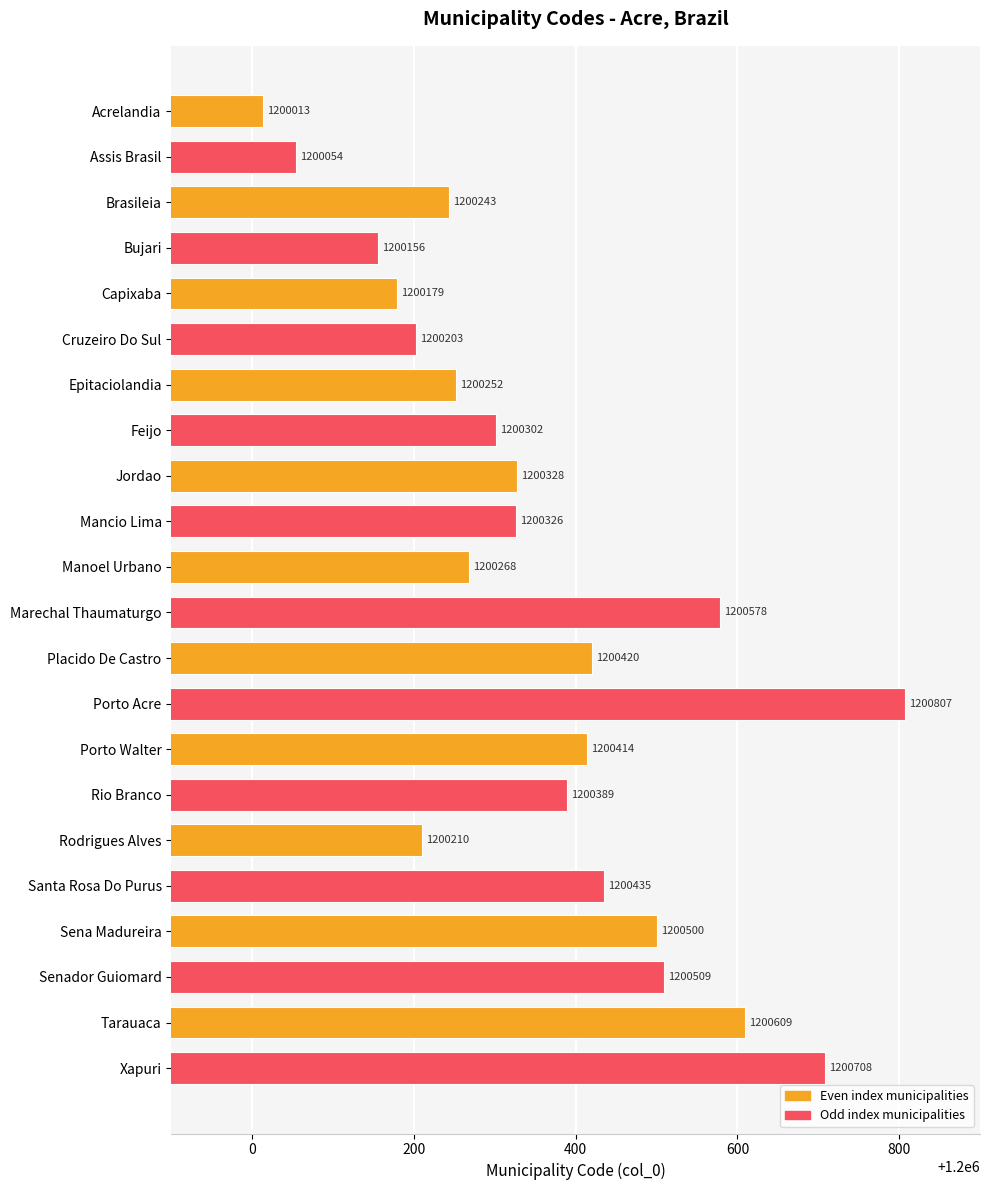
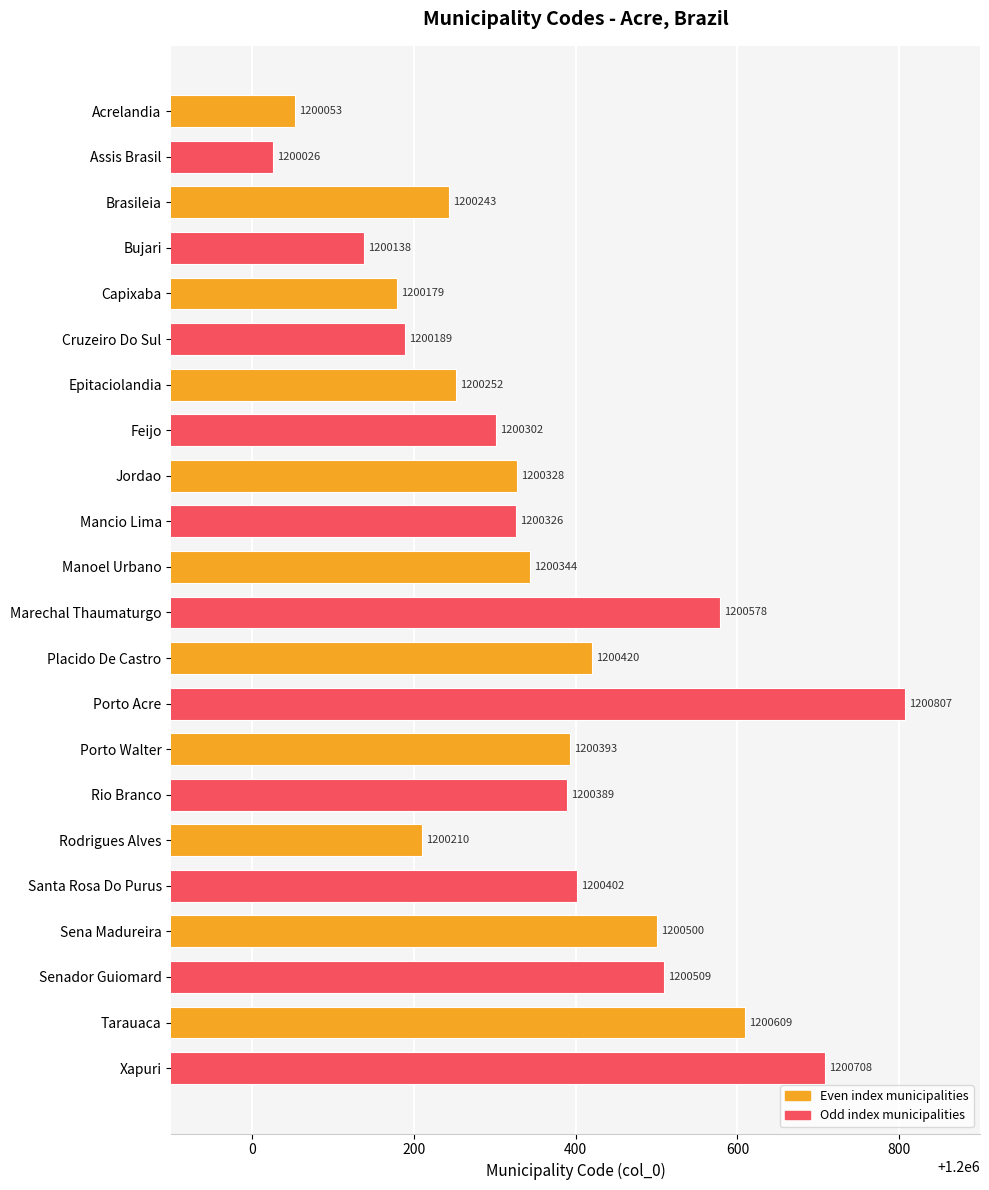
  {
-   "Acrelandia": 1200013,
-   "Assis Brasil": 1200054,
+   "Acrelandia": 1200053,
+   "Assis Brasil": 1200026,
    "Brasileia": 1200243,
-   "Bujari": 1200156,
+   "Bujari": 1200138,
    "Capixaba": 1200179,
-   "Cruzeiro Do Sul": 1200203,
+   "Cruzeiro Do Sul": 1200189,
    "Epitaciolandia": 1200252,
    "Feijo": 1200302,
    "Jordao": 1200328,
    "Mancio Lima": 1200326,
-   "Manoel Urbano": 1200268,
+   "Manoel Urbano": 1200344,
    "Marechal Thaumaturgo": 1200578,
    "Placido De Castro": 1200420,
    "Porto Acre": 1200807,
-   "Porto Walter": 1200414,
+   "Porto Walter": 1200393,
    "Rio Branco": 1200389,
    "Rodrigues Alves": 1200210,
-   "Santa Rosa Do Purus": 1200435,
+   "Santa Rosa Do Purus": 1200402,
    "Sena Madureira": 1200500,
    "Senador Guiomard": 1200509,
    "Tarauaca": 1200609,
    "Xapuri": 1200708
  }
